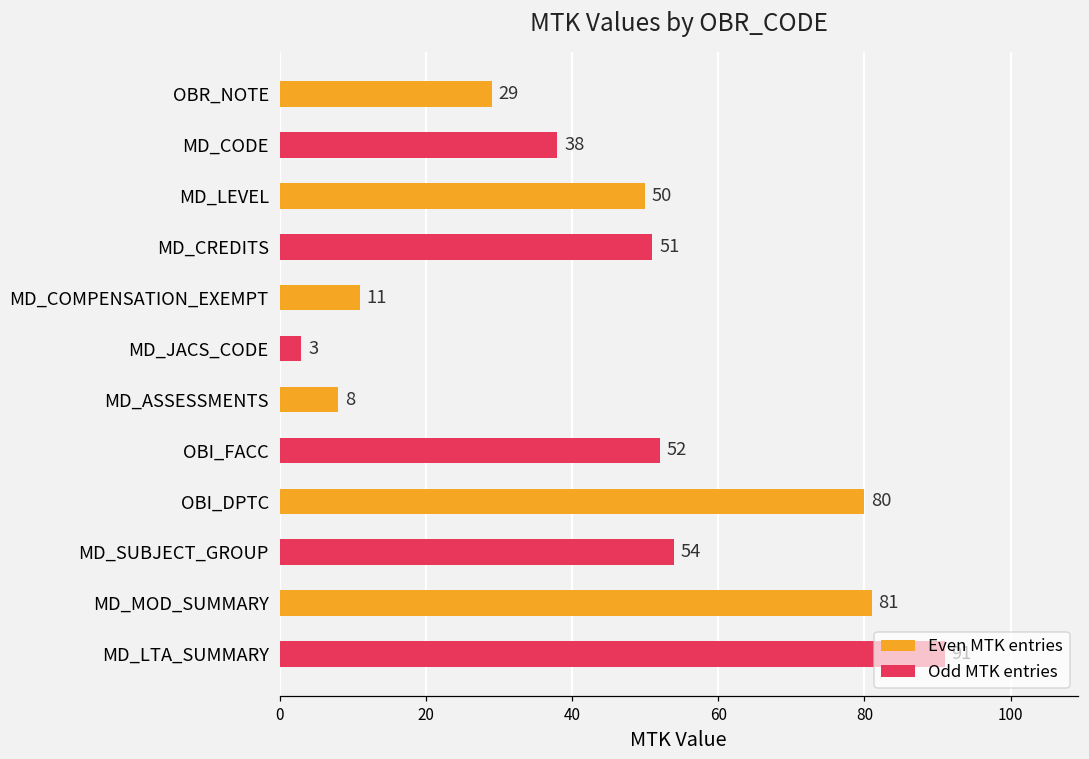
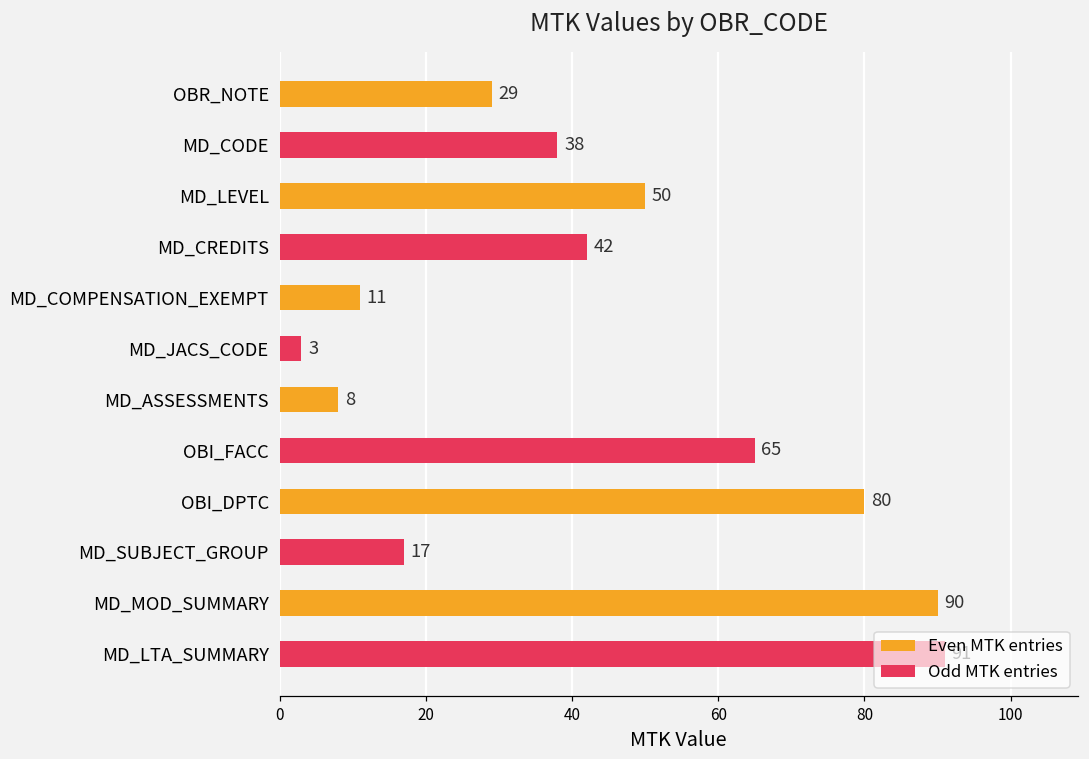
  {
    "Even MTK entries": {
      "OBR_NOTE": 29,
      "MD_LEVEL": 50,
      "MD_COMPENSATION_EXEMPT": 11,
      "MD_ASSESSMENTS": 8,
      "OBI_DPTC": 80,
-     "MD_MOD_SUMMARY": 81
+     "MD_MOD_SUMMARY": 90
    },
    "Odd MTK entries": {
      "MD_CODE": 38,
-     "MD_CREDITS": 51,
+     "MD_CREDITS": 42,
      "MD_JACS_CODE": 3,
-     "OBI_FACC": 52,
-     "MD_SUBJECT_GROUP": 54
+     "OBI_FACC": 65,
+     "MD_SUBJECT_GROUP": 17
    }
  }
